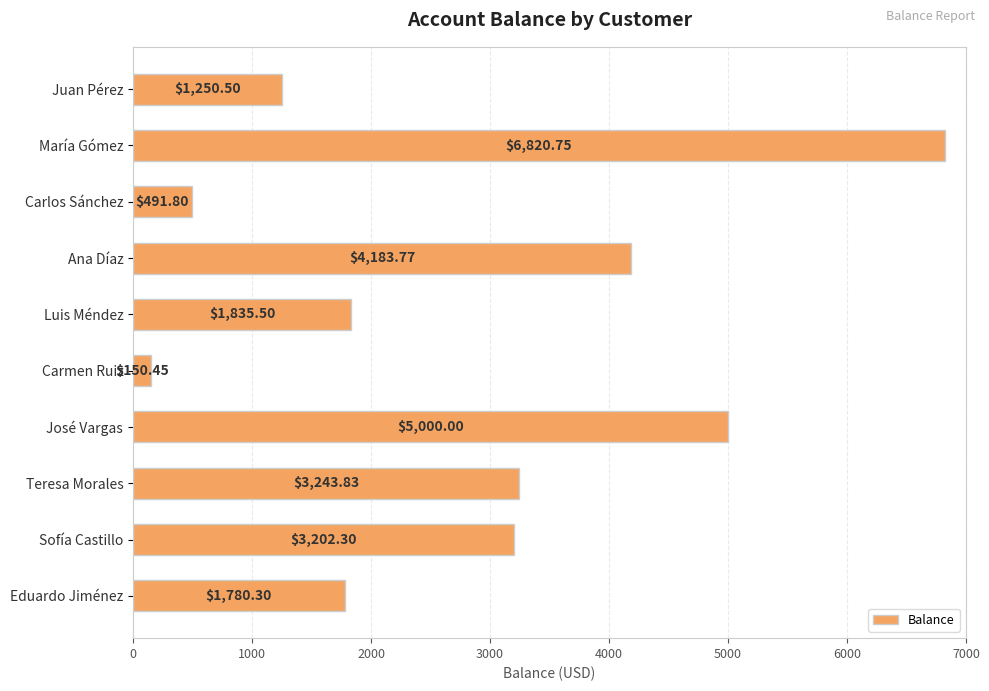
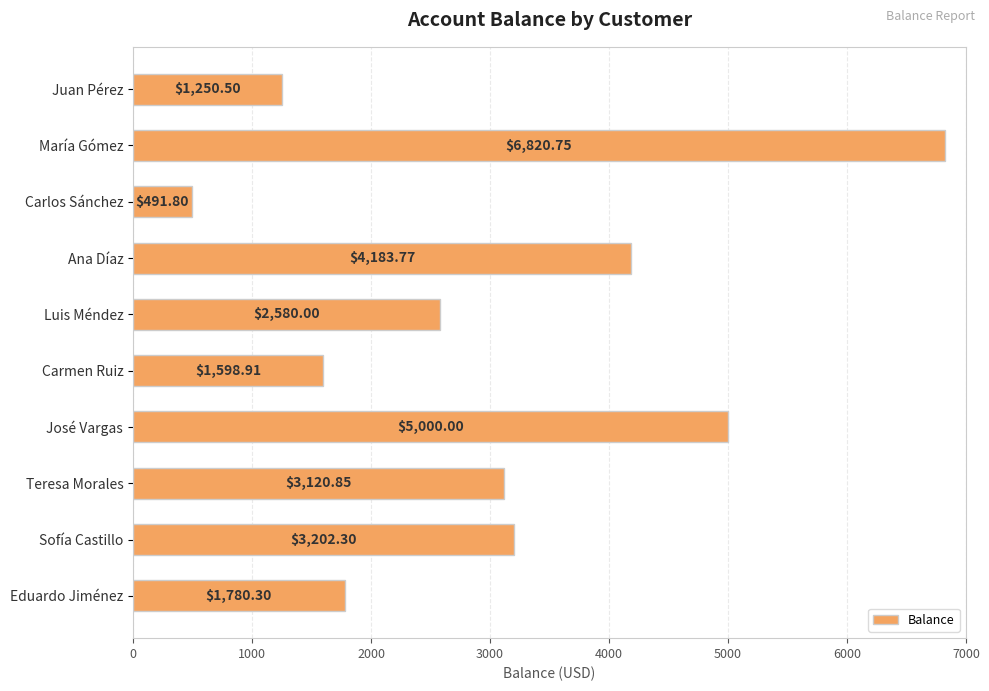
  {
    "Juan Pérez": "$1,250.50",
    "María Gómez": "$6,820.75",
    "Carlos Sánchez": "$491.80",
    "Ana Díaz": "$4,183.77",
-   "Luis Méndez": "$1,835.50",
-   "Carmen Ruiz": "$150.45",
+   "Luis Méndez": "$2,580.00",
+   "Carmen Ruiz": "$1,598.91",
    "José Vargas": "$5,000.00",
-   "Teresa Morales": "$3,243.83",
+   "Teresa Morales": "$3,120.85",
    "Sofía Castillo": "$3,202.30",
    "Eduardo Jiménez": "$1,780.30"
  }
